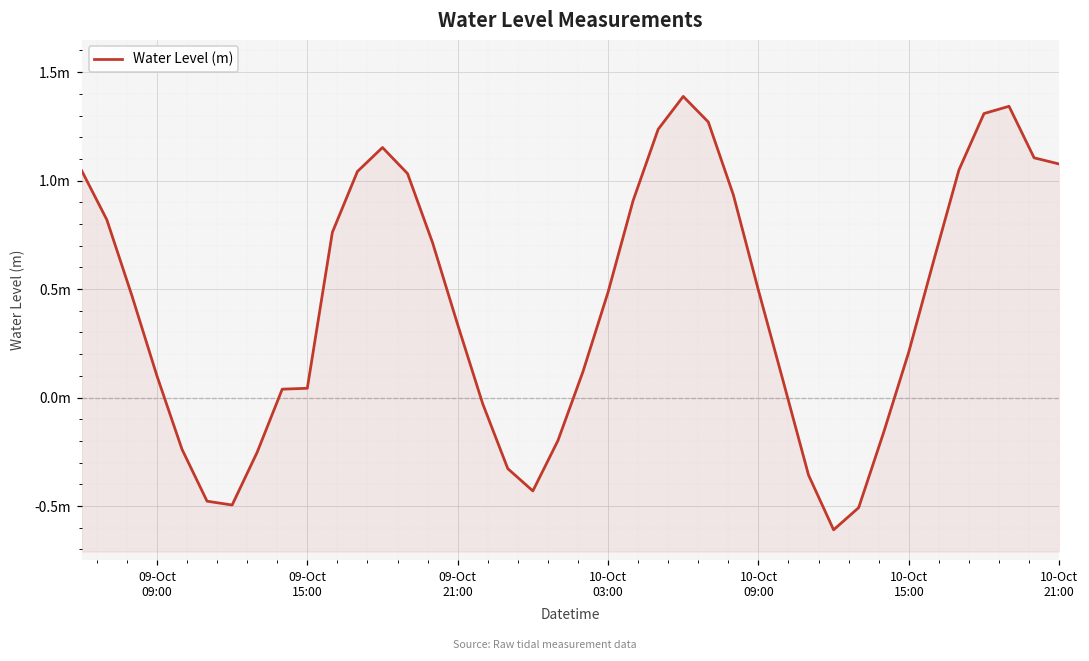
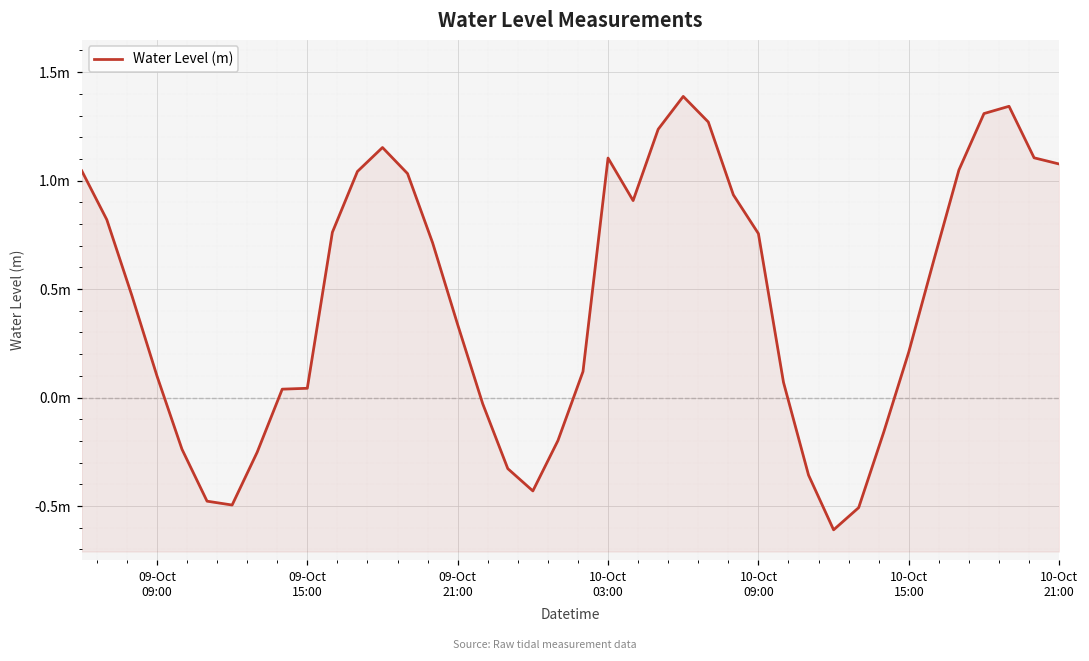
  {
    "09-Oct 09:00": "0.10m",
    "09-Oct 15:00": "0.04m",
    "09-Oct 21:00": "0.34m",
-   "10-Oct 03:00": "0.49m",
-   "10-Oct 09:00": "0.49m",
+   "10-Oct 03:00": "1.10m",
+   "10-Oct 09:00": "0.76m",
    "10-Oct 15:00": "0.21m",
    "10-Oct 21:00": "1.08m"
  }
